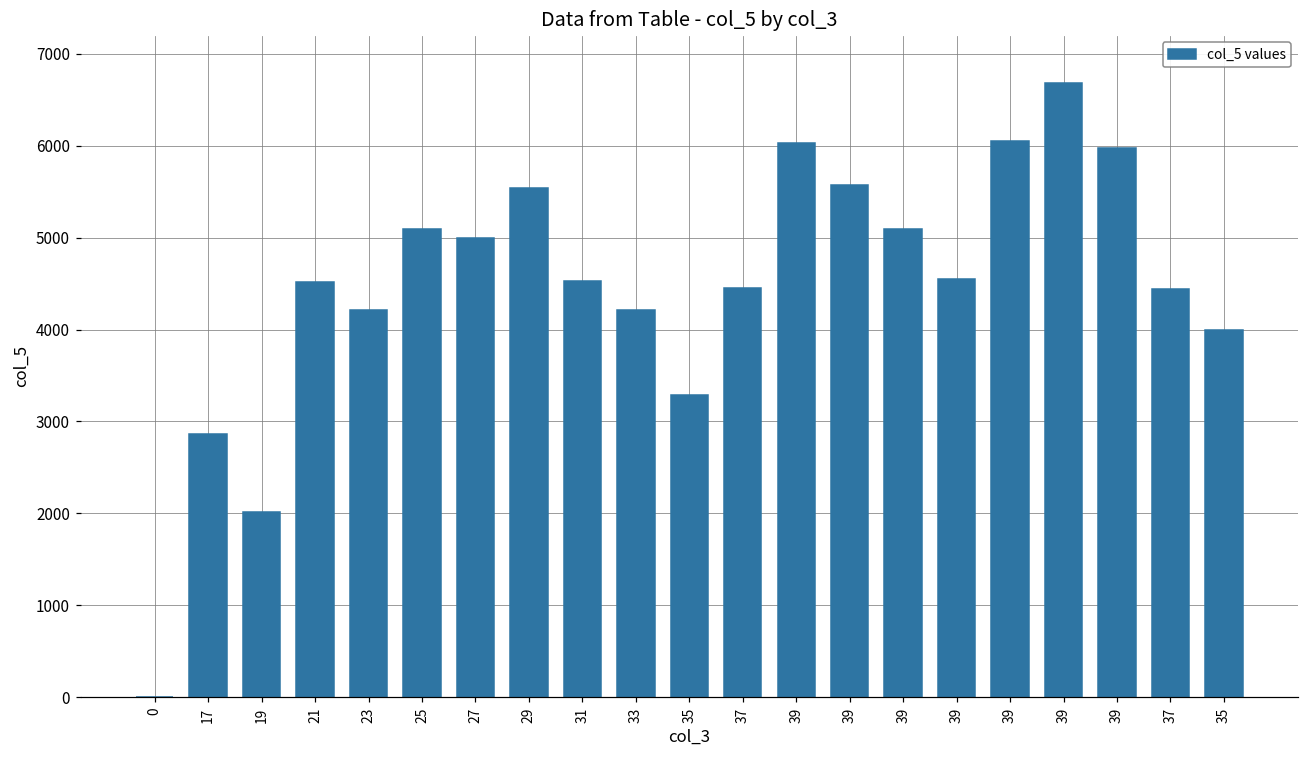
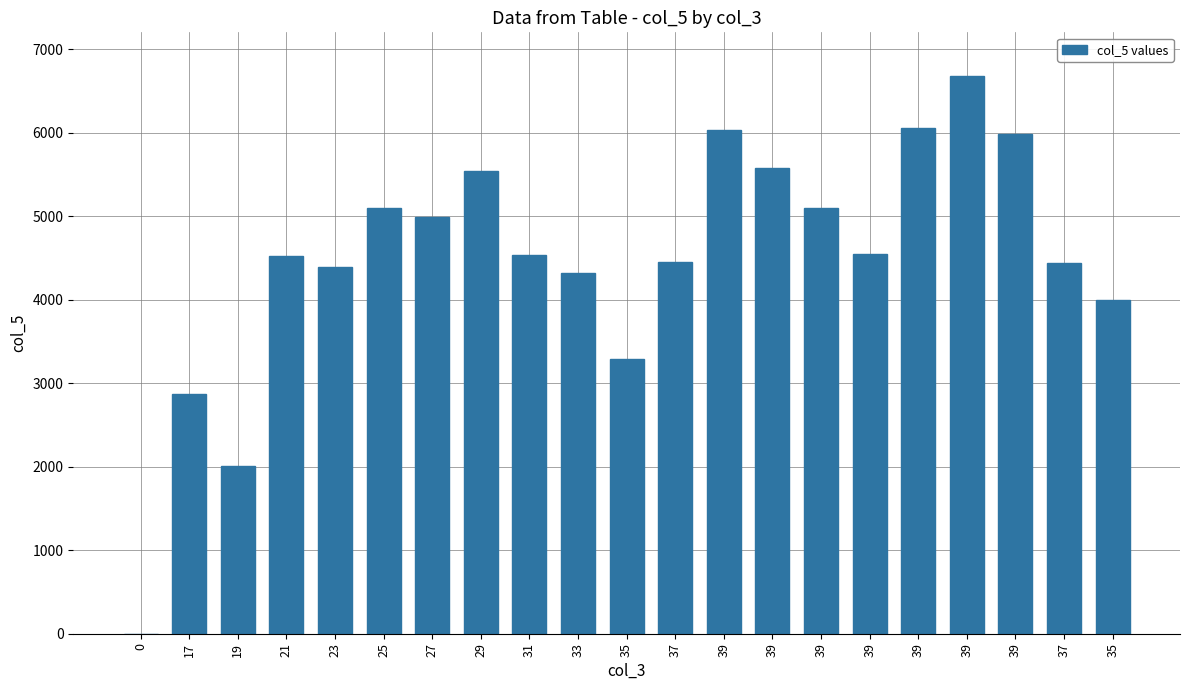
  {
    "0": 0,
    "17": 2900,
    "19": 2000,
    "21": 4500,
-   "23": 4200,
+   "23": 4400,
    "25": 5100,
    "27": 5000,
    "29": 5500,
    "31": 4500,
-   "33": 4200
+   "33": 4300
  }
